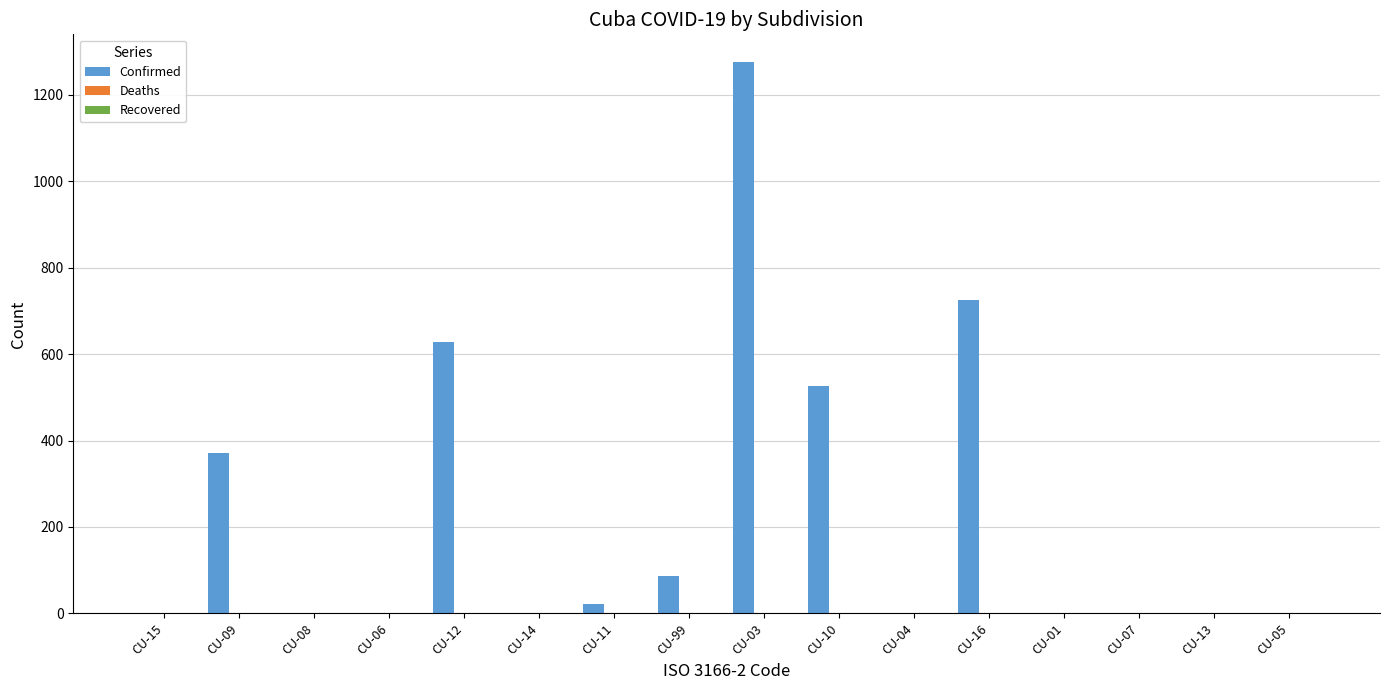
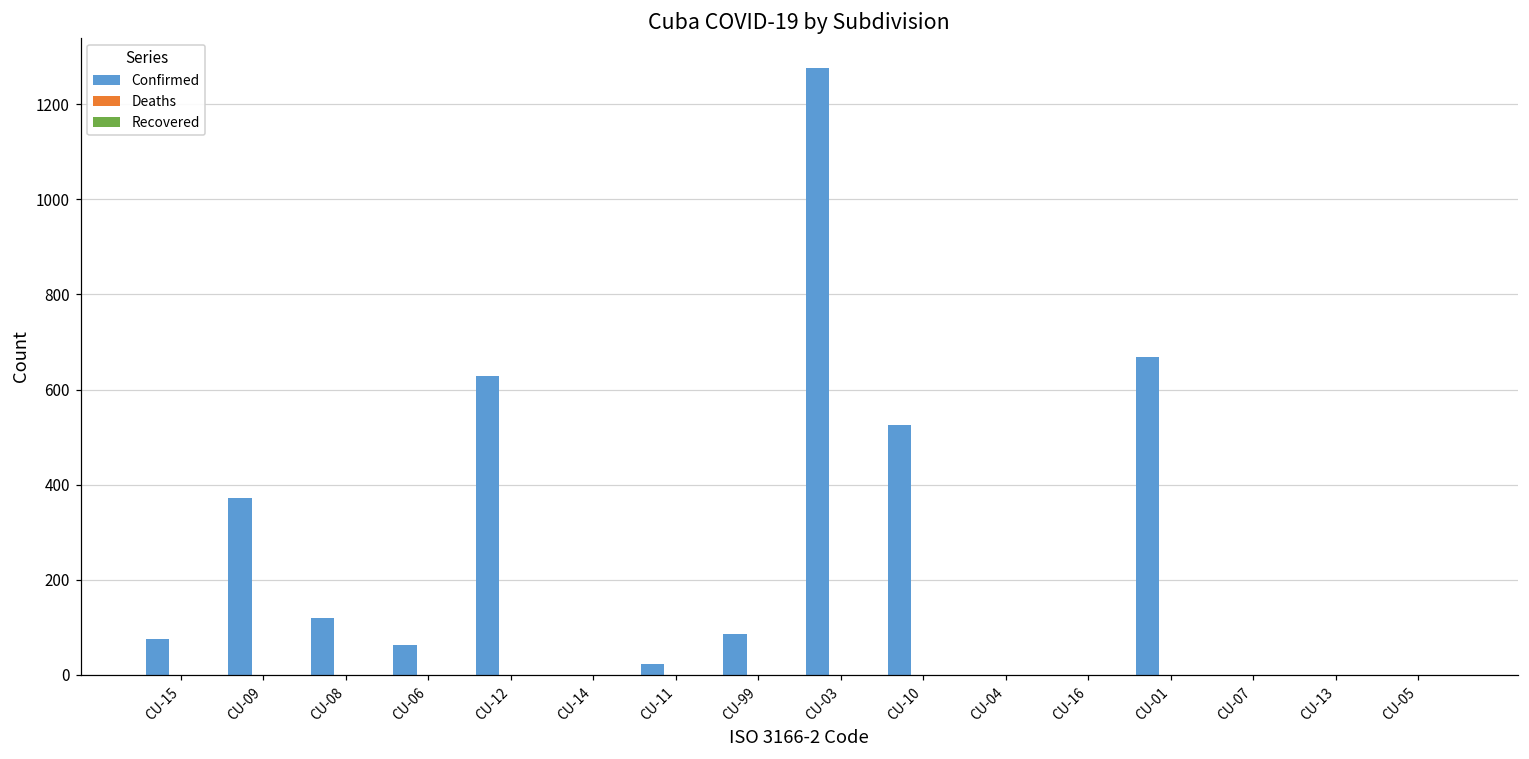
  {
    "Confirmed": {
-     "CU-15": 0,
+     "CU-15": 80,
      "CU-09": 370,
-     "CU-08": 0,
-     "CU-06": 0,
+     "CU-08": 120,
+     "CU-06": 60,
      "CU-12": 630,
      "CU-14": 0,
      "CU-11": 20,
      "CU-99": 90,
      "CU-03": 1280,
      "CU-10": 530,
      "CU-04": 0,
-     "CU-16": 730,
-     "CU-01": 0,
+     "CU-16": 0,
+     "CU-01": 670,
      "CU-07": 0,
      "CU-13": 0,
      "CU-05": 0
    },
    "Deaths": {
      "CU-15": 0,
      "CU-09": 0,
      "CU-08": 0,
      "CU-06": 0,
      "CU-12": 0,
      "CU-14": 0,
      "CU-11": 0,
      "CU-99": 0,
      "CU-03": 0,
      "CU-10": 0,
      "CU-04": 0,
      "CU-16": 0,
      "CU-01": 0,
      "CU-07": 0,
      "CU-13": 0,
      "CU-05": 0
    },
    "Recovered": {
      "CU-15": 0,
      "CU-09": 0,
      "CU-08": 0,
      "CU-06": 0,
      "CU-12": 0,
      "CU-14": 0,
      "CU-11": 0,
      "CU-99": 0,
      "CU-03": 0,
      "CU-10": 0,
      "CU-04": 0,
      "CU-16": 0,
      "CU-01": 0,
      "CU-07": 0,
      "CU-13": 0,
      "CU-05": 0
    }
  }
